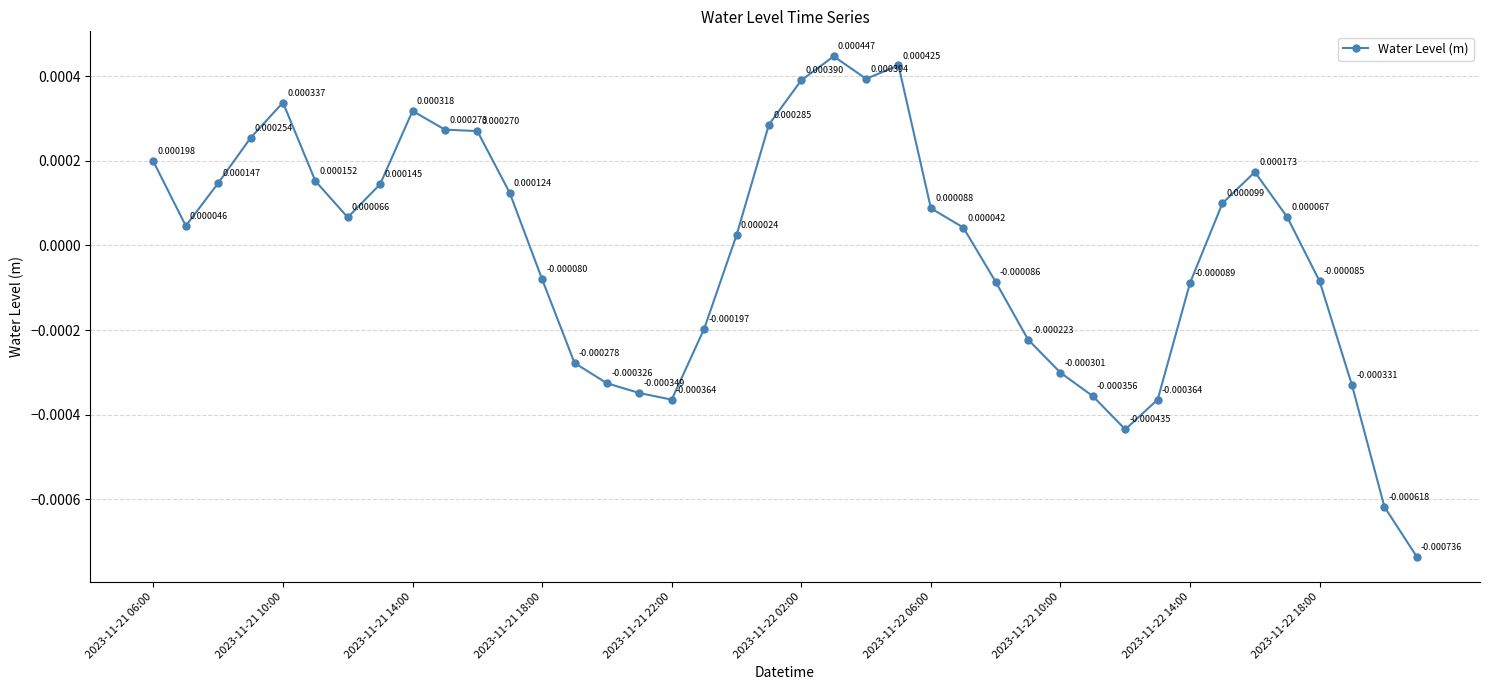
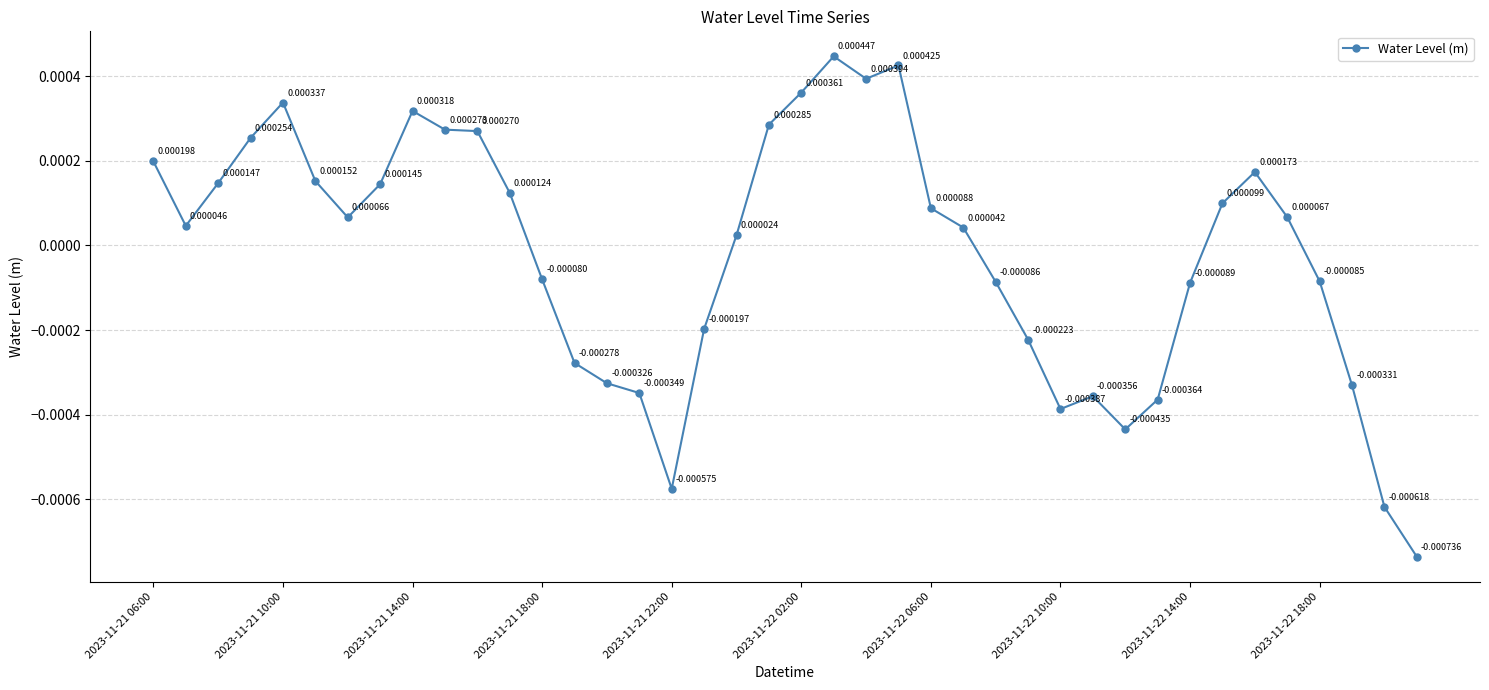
  {
    "2023-11-21 06:00": 0.000198,
    "2023-11-21 10:00": 0.000337,
    "2023-11-21 14:00": 0.000318,
    "2023-11-21 18:00": -0.000080,
-   "2023-11-21 22:00": -0.000364,
-   "2023-11-22 02:00": 0.000390,
+   "2023-11-21 22:00": -0.000575,
+   "2023-11-22 02:00": 0.000361,
    "2023-11-22 06:00": 0.000088,
-   "2023-11-22 10:00": -0.000301,
+   "2023-11-22 10:00": -0.000387,
    "2023-11-22 14:00": -0.000089,
    "2023-11-22 18:00": -0.000085
  }
